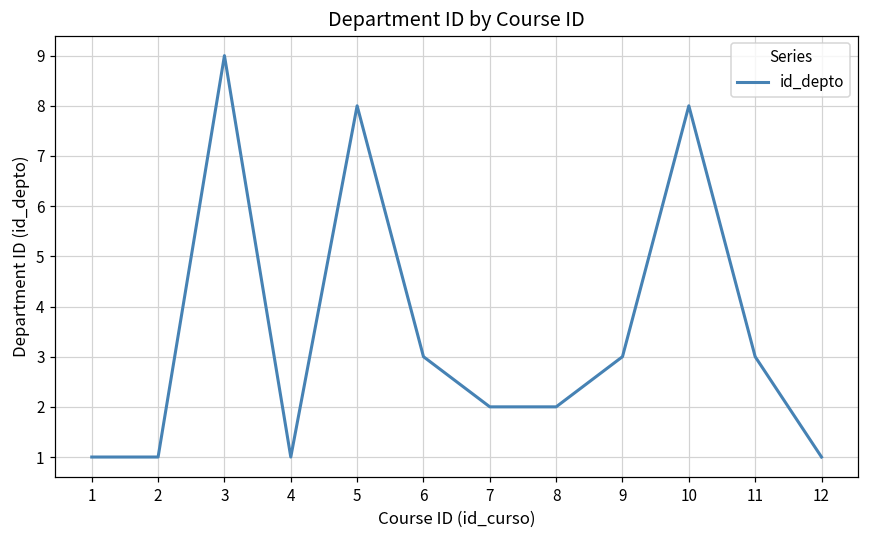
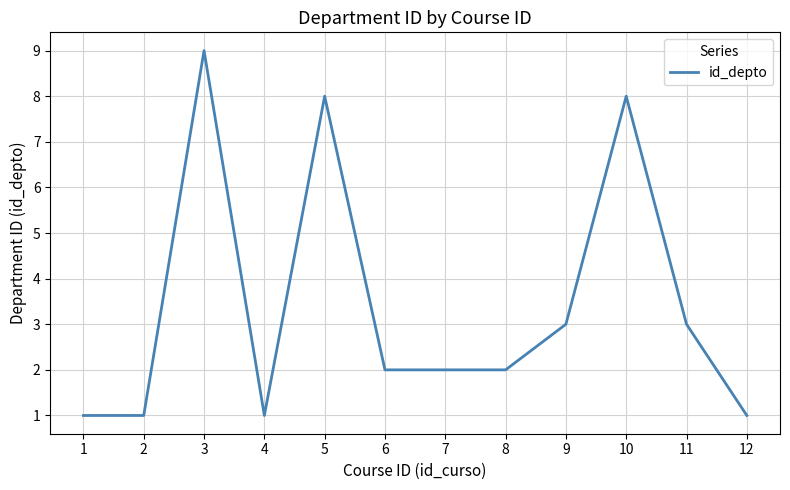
  {
    "1": 1,
    "2": 1,
    "3": 9,
    "4": 1,
    "5": 8,
-   "6": 3,
+   "6": 2,
    "7": 2,
    "8": 2,
    "9": 3,
    "10": 8,
    "11": 3,
    "12": 1
  }
